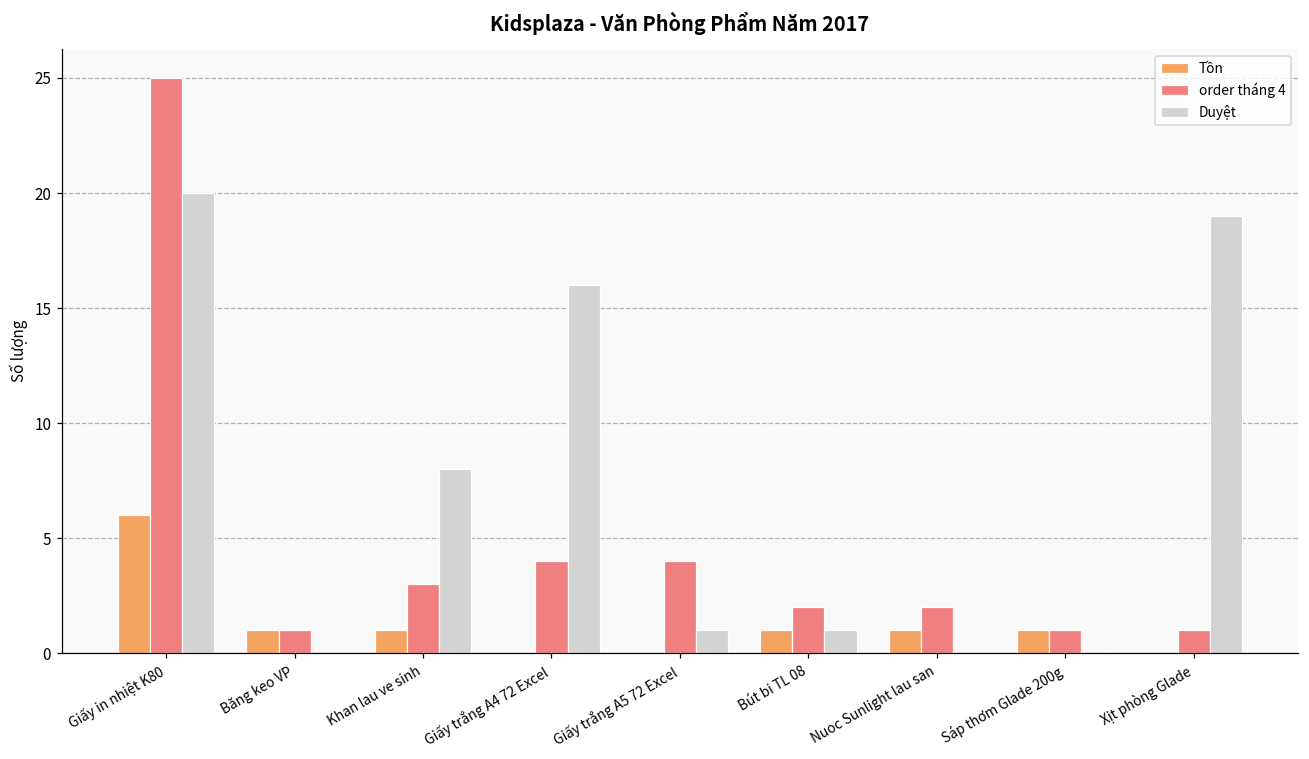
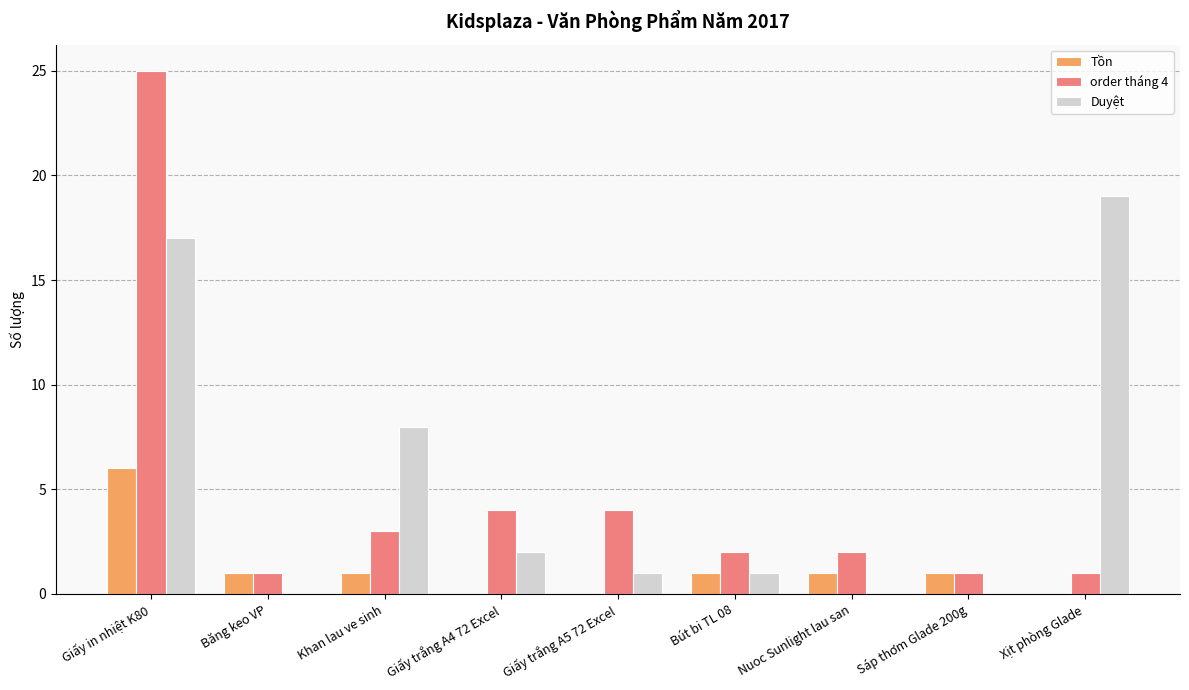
  {
    "Duyệt": {
-     "Giấy in nhiệt K80": 20,
+     "Giấy in nhiệt K80": 17,
      "Băng keo VP": 0,
      "Khan lau ve sinh": 8,
-     "Giấy trắng A4 72 Excel": 16,
+     "Giấy trắng A4 72 Excel": 2,
      "Giấy trắng A5 72 Excel": 1,
      "Bút bi TL 08": 1,
      "Nuoc Sunlight lau san": 0,
      "Sáp thơm Glade 200g": 0,
      "Xịt phòng Glade": 19
    }
  }
